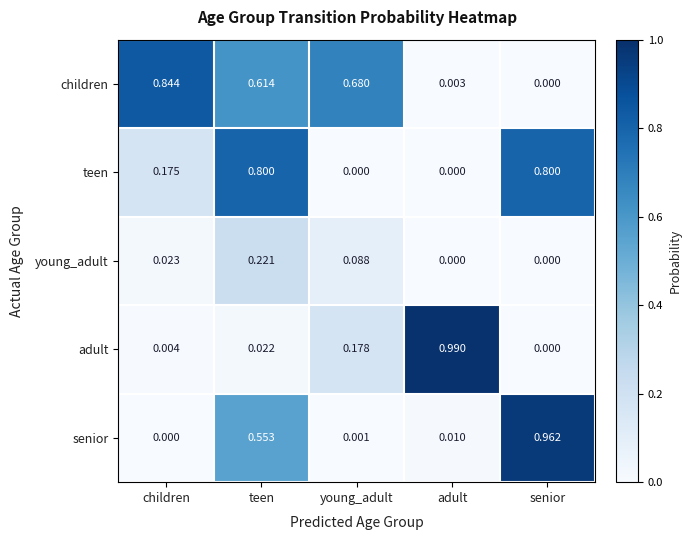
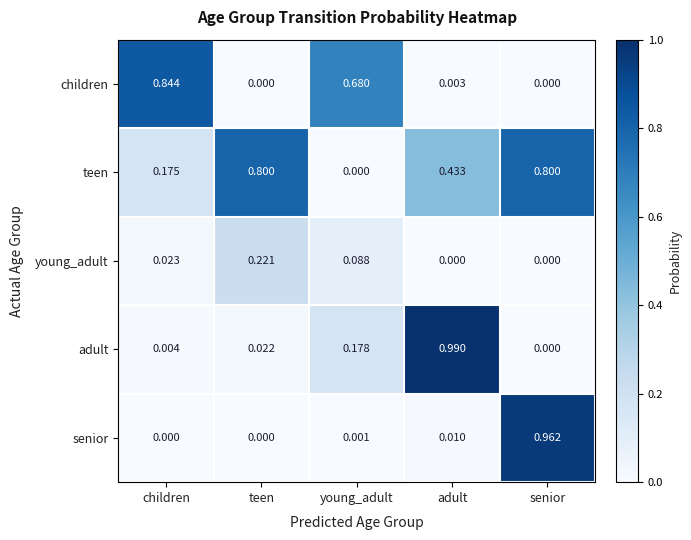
  {
    "children": {
      "children": 0.844,
-     "teen": 0.614,
+     "teen": 0.000,
      "young_adult": 0.680,
      "adult": 0.003,
      "senior": 0.000
    },
    "teen": {
      "children": 0.175,
      "teen": 0.800,
      "young_adult": 0.000,
-     "adult": 0.000,
+     "adult": 0.433,
      "senior": 0.800
    },
    "young_adult": {
      "children": 0.023,
      "teen": 0.221,
      "young_adult": 0.088,
      "adult": 0.000,
      "senior": 0.000
    },
    "adult": {
      "children": 0.004,
      "teen": 0.022,
      "young_adult": 0.178,
      "adult": 0.990,
      "senior": 0.000
    },
    "senior": {
      "children": 0.000,
-     "teen": 0.553,
+     "teen": 0.000,
      "young_adult": 0.001,
      "adult": 0.010,
      "senior": 0.962
    }
  }
